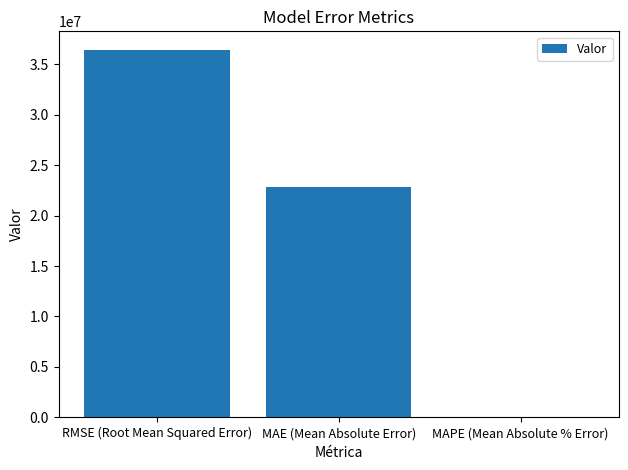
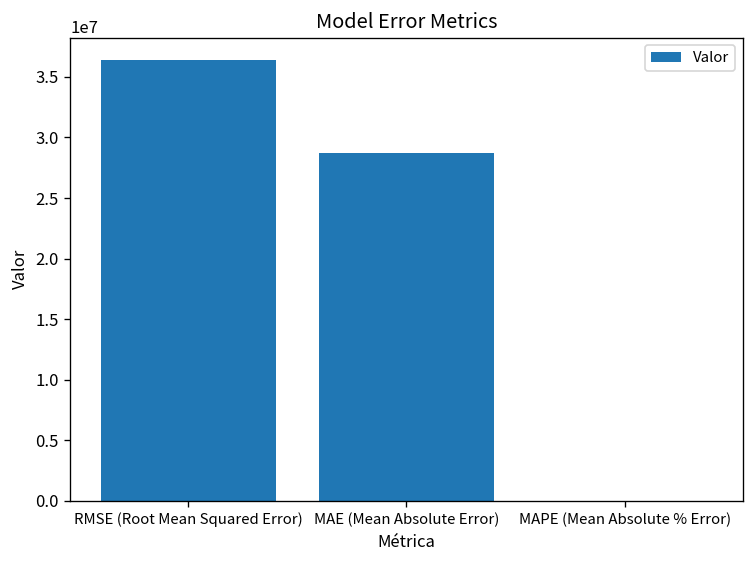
  {
    "RMSE (Root Mean Squared Error)": 36400000,
-   "MAE (Mean Absolute Error)": 22900000
+   "MAE (Mean Absolute Error)": 28700000
  }
